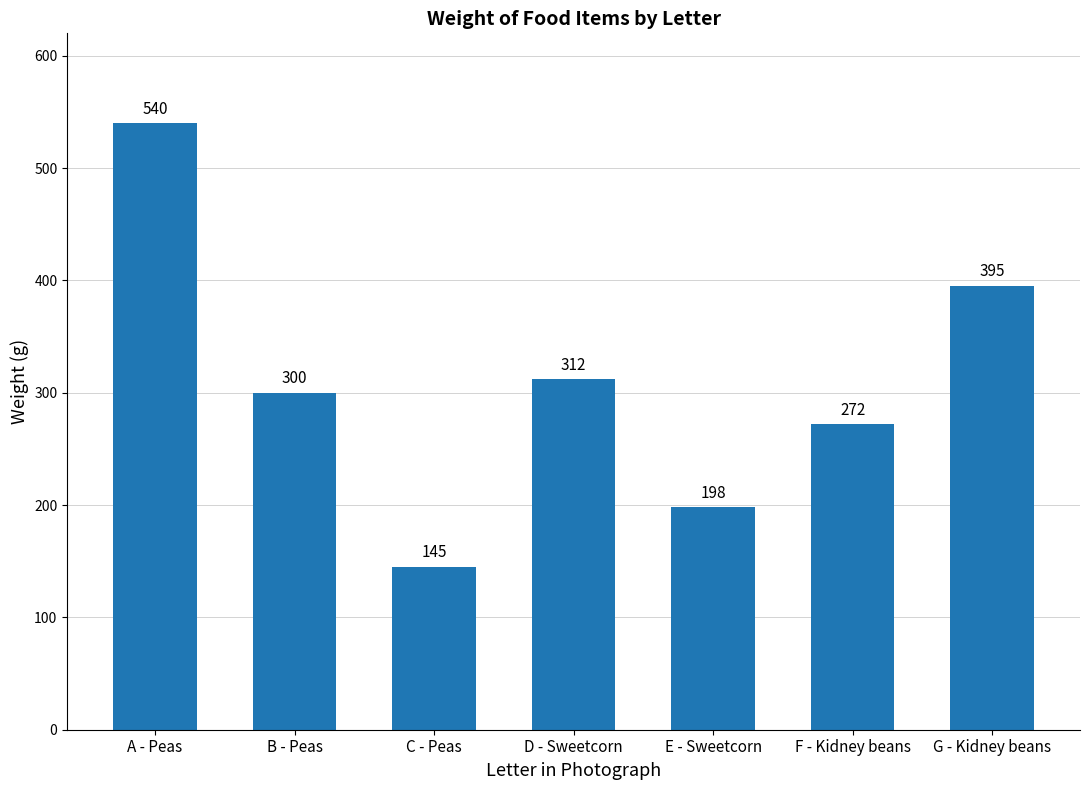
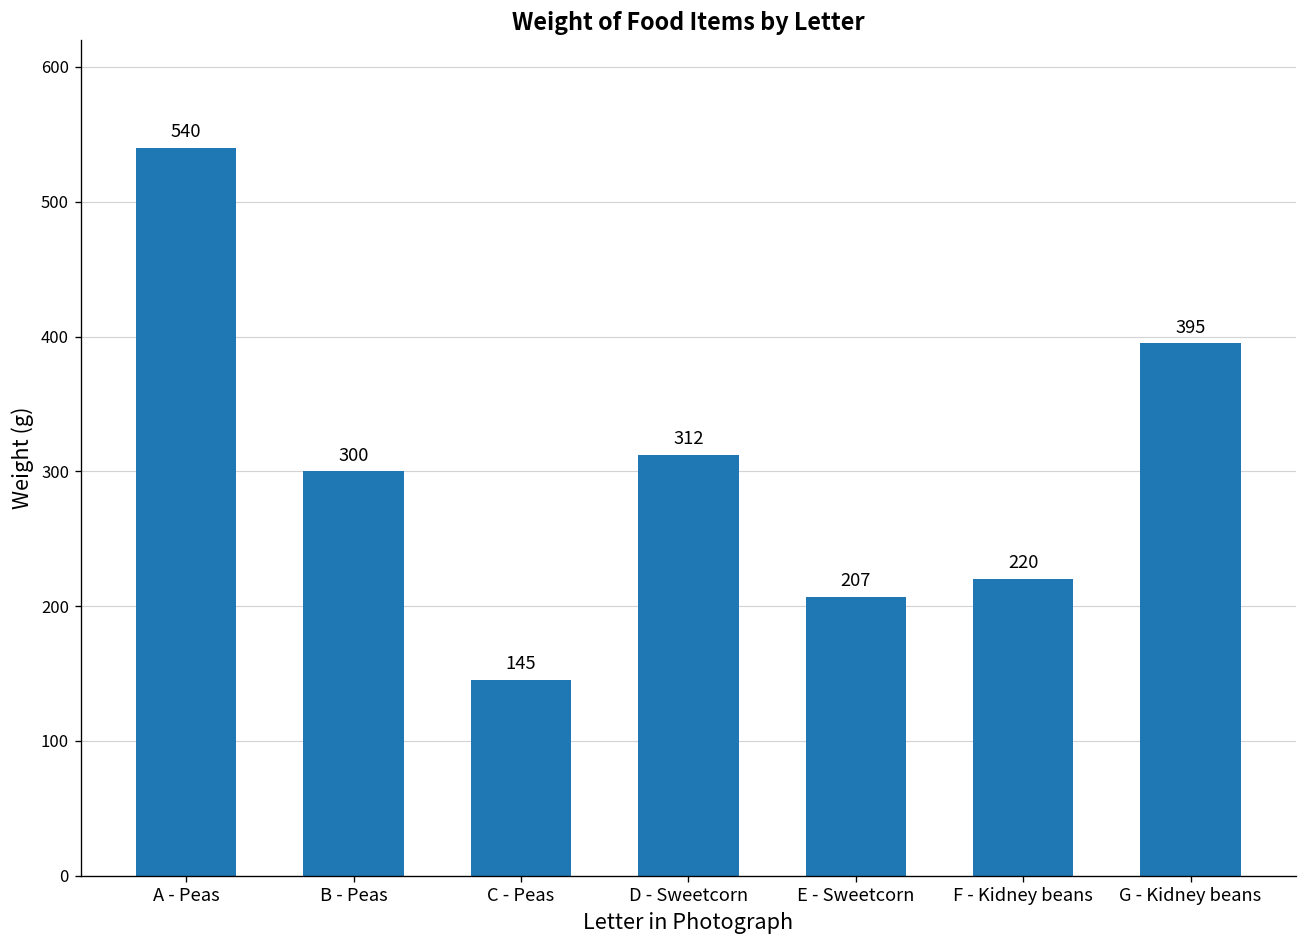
  {
    "A - Peas": 540,
    "B - Peas": 300,
    "C - Peas": 145,
    "D - Sweetcorn": 312,
-   "E - Sweetcorn": 198,
-   "F - Kidney beans": 272,
+   "E - Sweetcorn": 207,
+   "F - Kidney beans": 220,
    "G - Kidney beans": 395
  }
